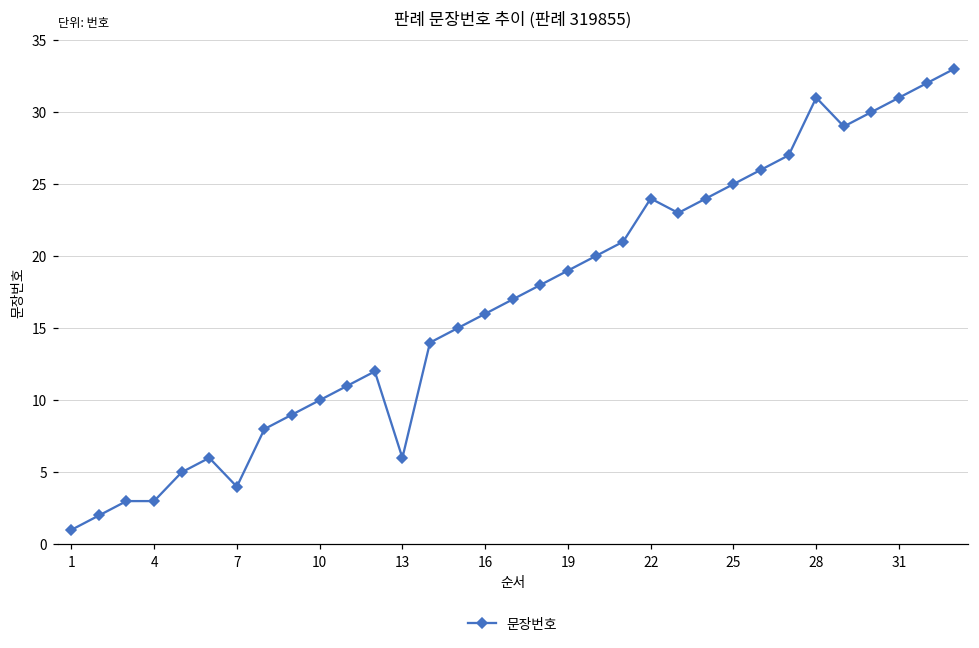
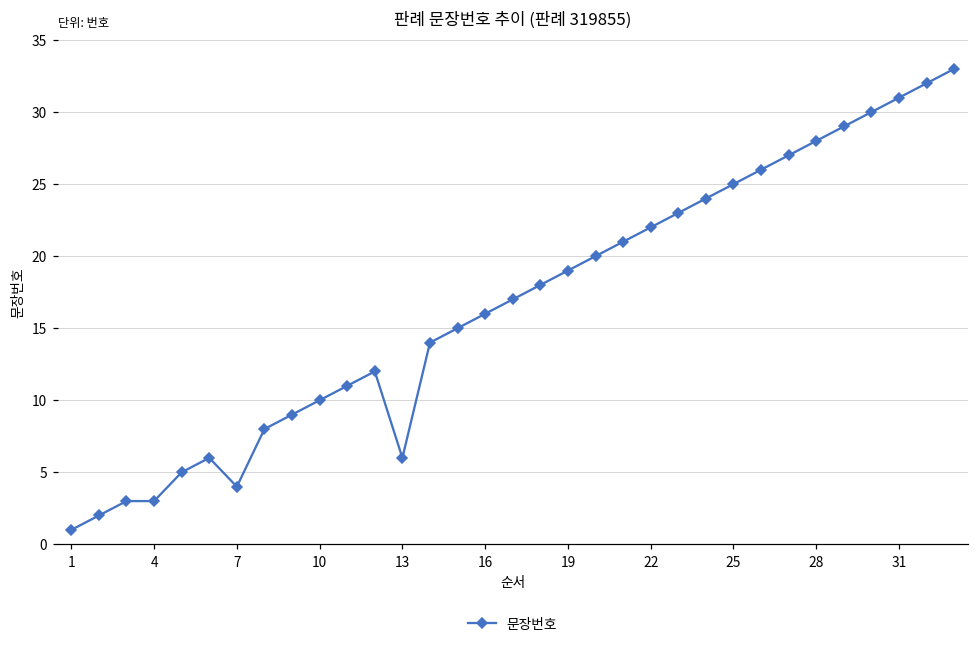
  {
    "1": 1,
    "4": 3,
    "7": 4,
    "10": 10,
    "13": 6,
    "16": 16,
    "19": 19,
-   "22": 24,
+   "22": 22,
    "25": 25,
-   "28": 31,
+   "28": 28,
    "31": 31
  }
